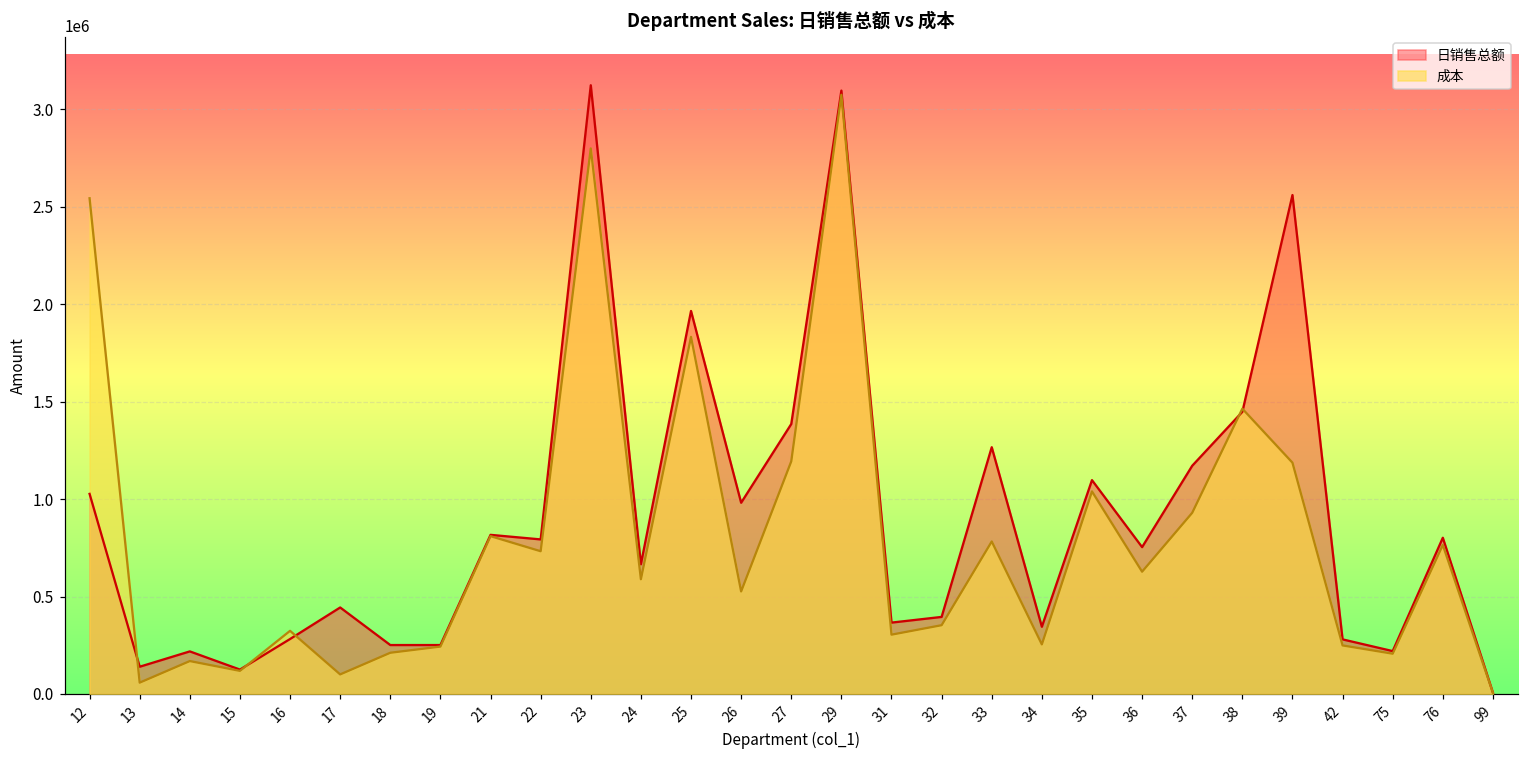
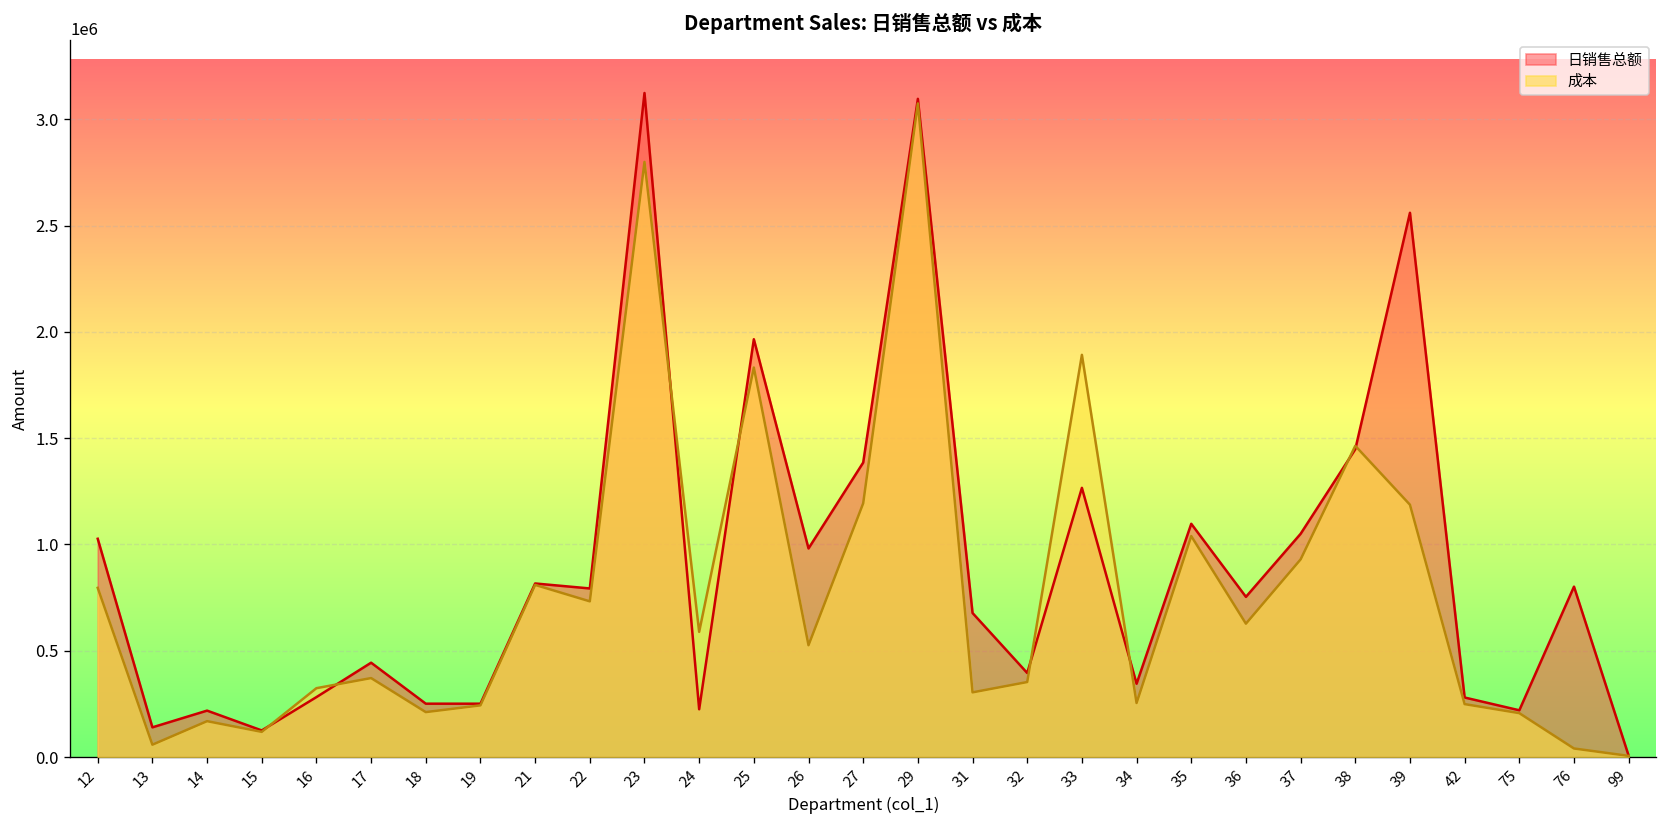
  {
    "日销售总额": {
      "12": 1030000,
      "13": 140000,
      "14": 220000,
      "16": 280000,
      "17": 440000,
      "18": 250000,
      "22": 790000,
      "23": 3120000,
-     "24": 670000,
+     "24": 220000,
      "25": 1970000,
      "26": 980000,
      "27": 1390000,
      "29": 3100000,
-     "31": 370000,
+     "31": 680000,
      "32": 400000,
      "33": 1270000,
      "34": 340000,
      "35": 1100000,
      "36": 750000,
-     "37": 1170000,
+     "37": 1050000,
      "38": 1450000,
      "39": 2560000,
      "42": 280000,
      "76": 800000
    },
    "成本": {
-     "12": 2540000,
+     "12": 800000,
      "13": 60000,
      "14": 170000,
      "16": 320000,
-     "17": 100000,
+     "17": 370000,
      "18": 210000,
      "22": 730000,
      "23": 2800000,
      "24": 590000,
      "25": 1830000,
      "26": 530000,
      "27": 1190000,
      "29": 3070000,
      "31": 300000,
      "32": 350000,
-     "33": 780000,
+     "33": 1890000,
      "34": 250000,
      "35": 1040000,
      "36": 630000,
      "37": 930000,
      "38": 1460000,
      "39": 1190000,
      "42": 250000,
-     "76": 760000
+     "76": 40000
    }
  }
